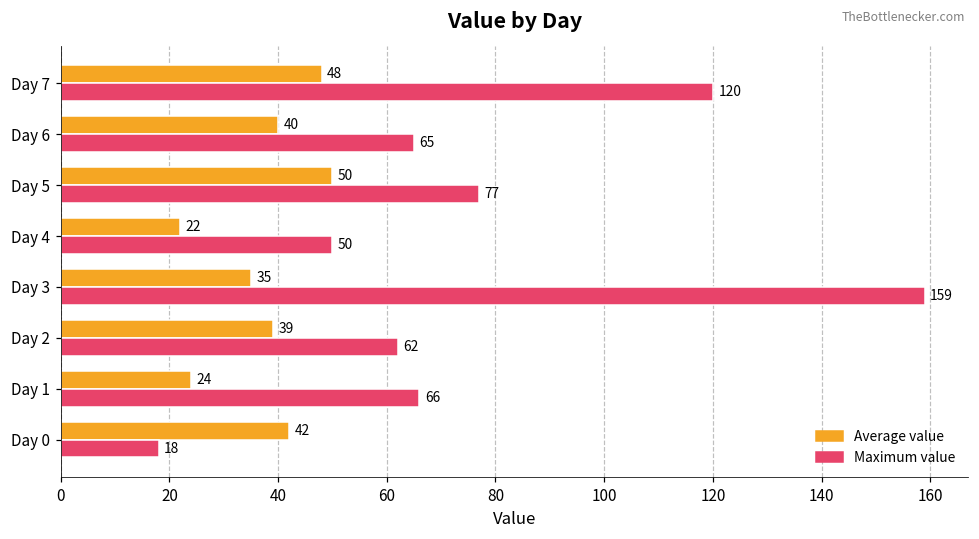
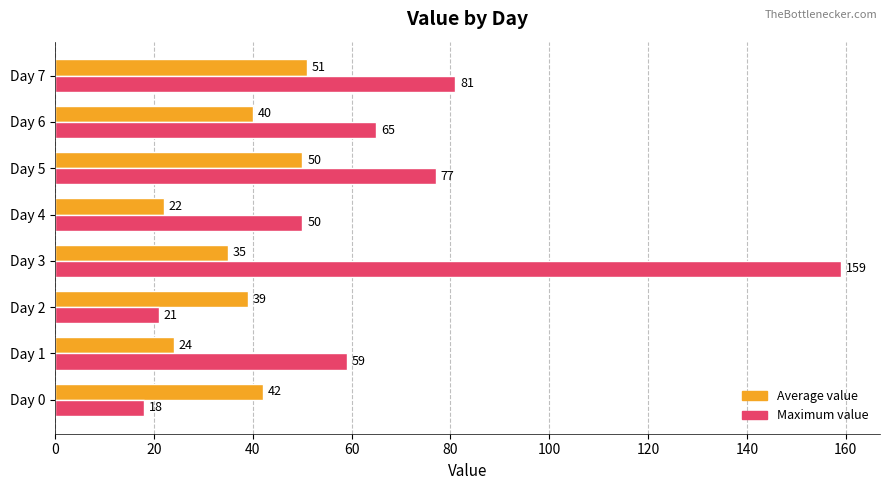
  {
    "Average value": {
-     "Day 7": 48,
+     "Day 7": 51,
      "Day 6": 40,
      "Day 5": 50,
      "Day 4": 22,
      "Day 3": 35,
      "Day 2": 39,
      "Day 1": 24,
      "Day 0": 42
    },
    "Maximum value": {
-     "Day 7": 120,
+     "Day 7": 81,
      "Day 6": 65,
      "Day 5": 77,
      "Day 4": 50,
      "Day 3": 159,
-     "Day 2": 62,
-     "Day 1": 66,
+     "Day 2": 21,
+     "Day 1": 59,
      "Day 0": 18
    }
  }
